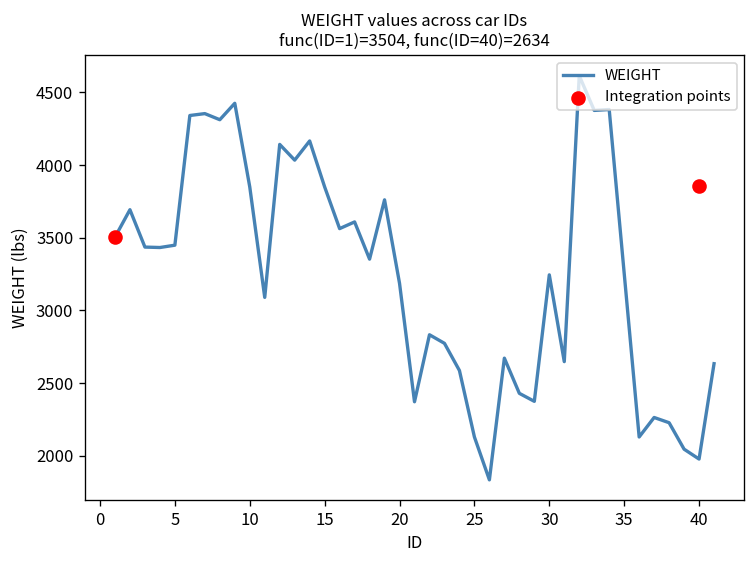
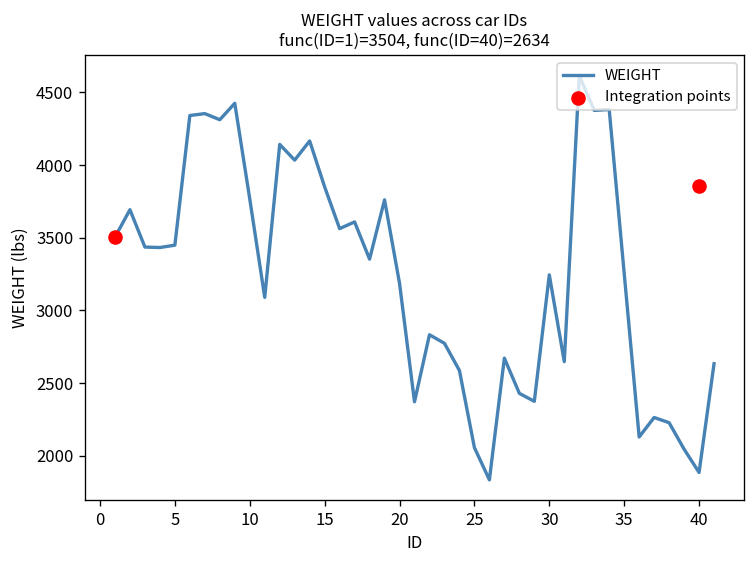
  {
    "WEIGHT": {
      "5": 3450,
-     "10": 3850,
+     "10": 3770,
      "15": 3850,
      "20": 3190,
-     "25": 2130,
+     "25": 2060,
      "30": 3250,
-     "40": 1980
+     "40": 1890
    }
  }
